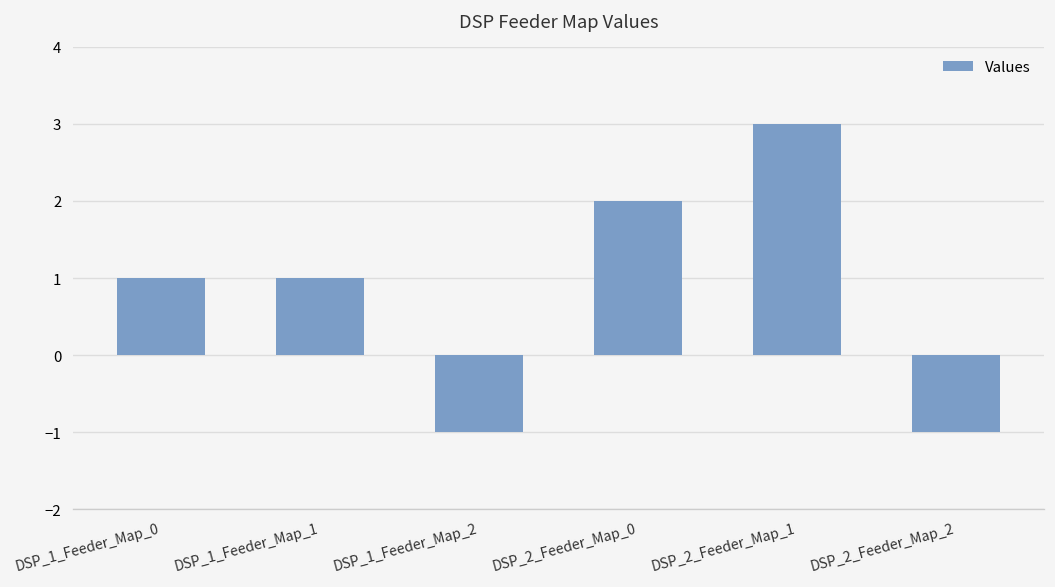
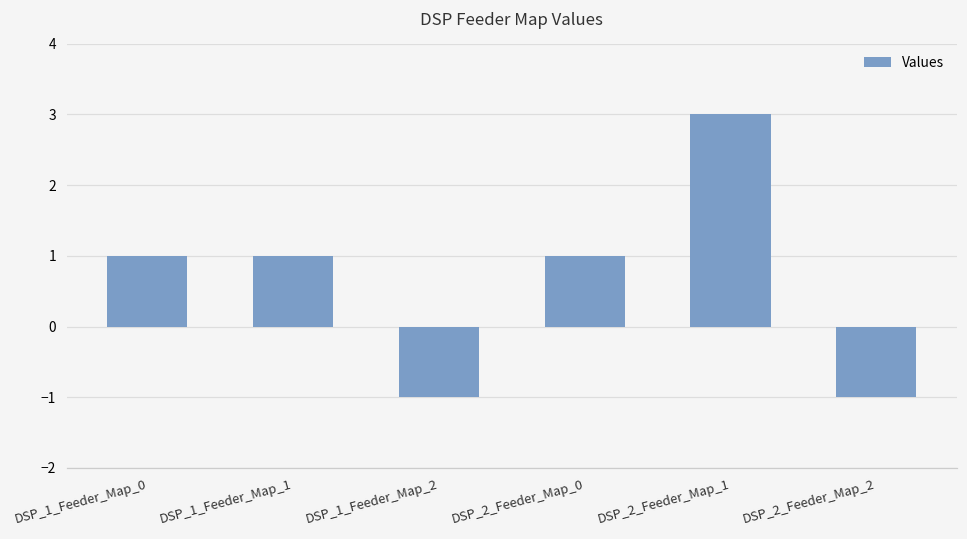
  {
    "DSP_1_Feeder_Map_0": 1,
    "DSP_1_Feeder_Map_1": 1,
    "DSP_1_Feeder_Map_2": -1,
-   "DSP_2_Feeder_Map_0": 2,
+   "DSP_2_Feeder_Map_0": 1,
    "DSP_2_Feeder_Map_1": 3,
    "DSP_2_Feeder_Map_2": -1
  }
